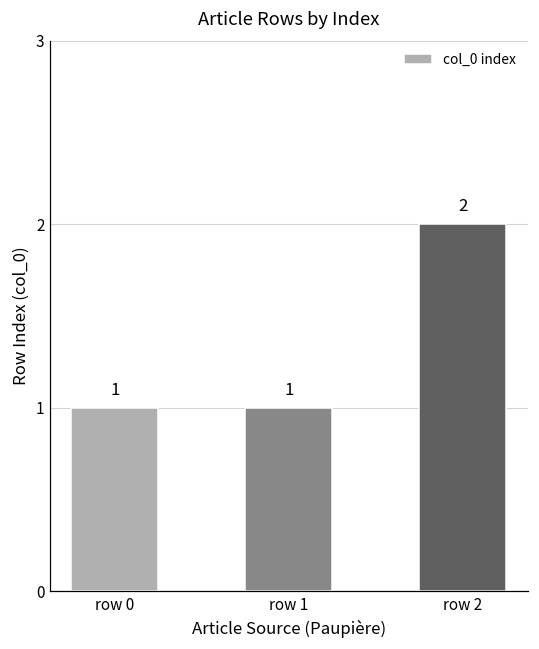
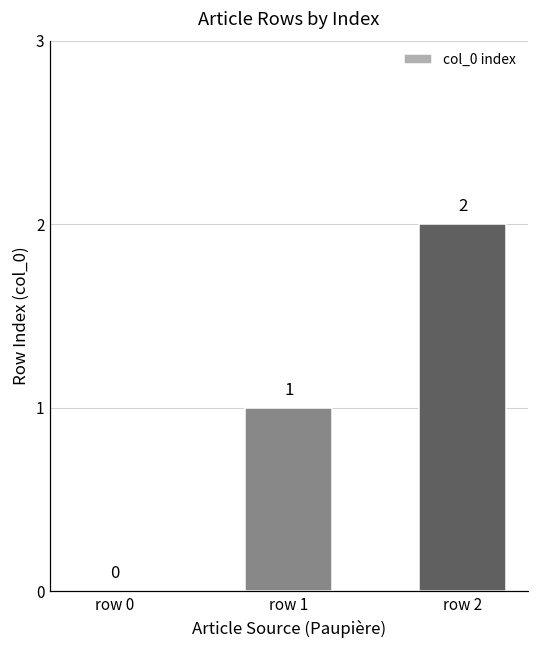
  {
-   "row 0": 1,
+   "row 0": 0,
    "row 1": 1,
    "row 2": 2
  }
